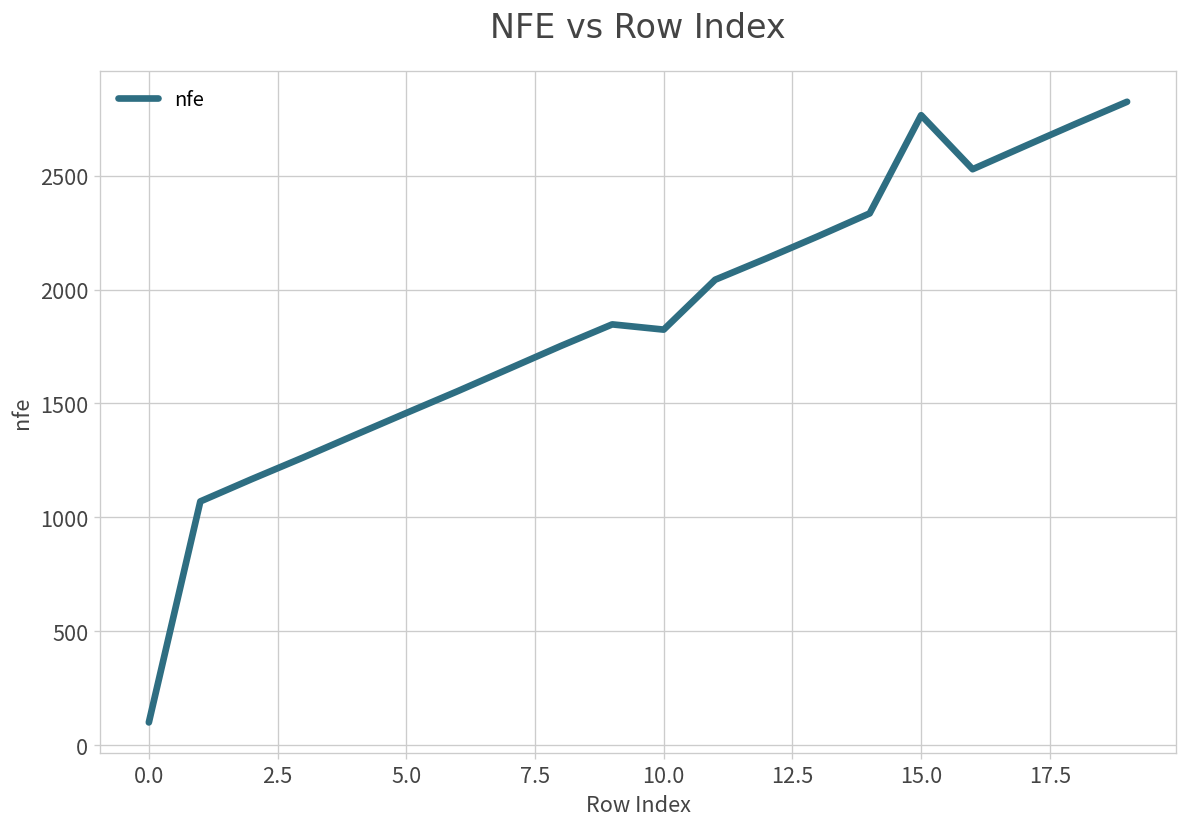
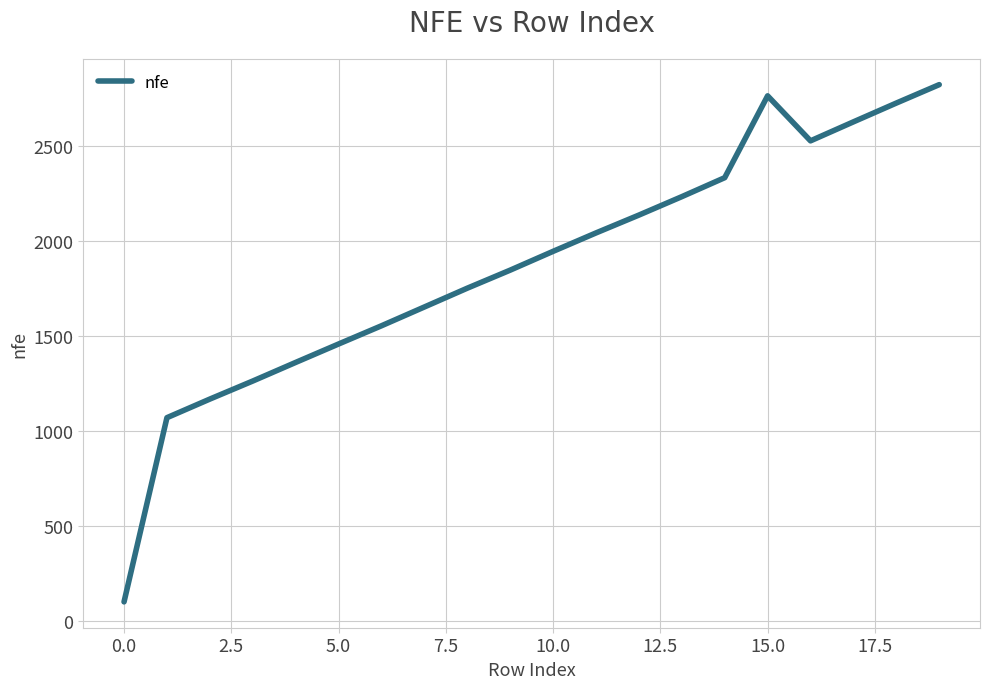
  {
    "0.0": 100,
    "5.0": 1460,
-   "10.0": 1820,
+   "10.0": 1950,
    "15.0": 2770
  }
